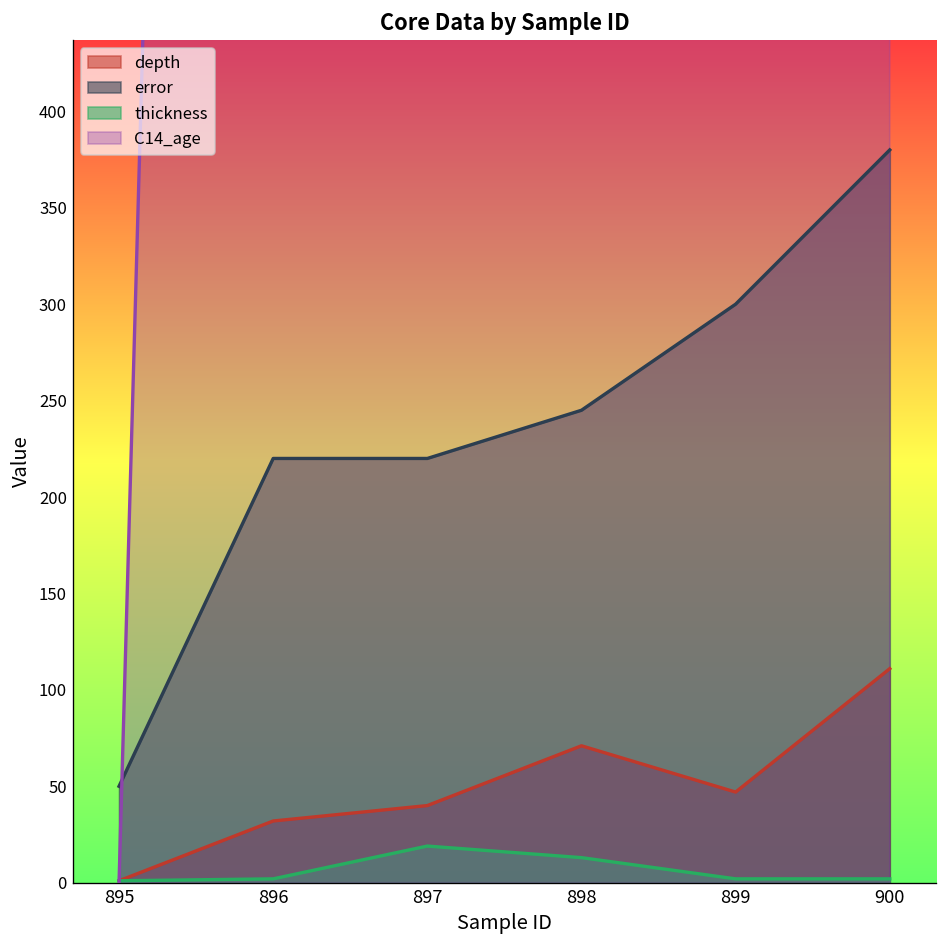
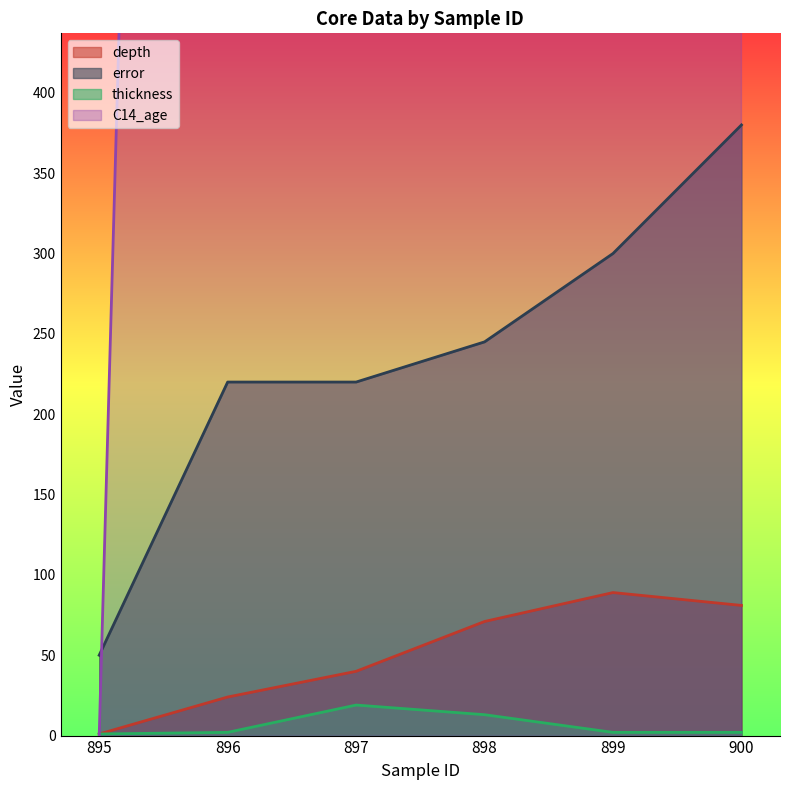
  {
    "depth": {
-     "896": 32,
+     "896": 24,
      "897": 40,
      "898": 71,
-     "899": 47,
-     "900": 111
+     "899": 89,
+     "900": 81
    },
    "thickness": {
      "896": 2,
      "897": 19,
      "898": 13,
      "899": 2,
      "900": 2
    }
  }
